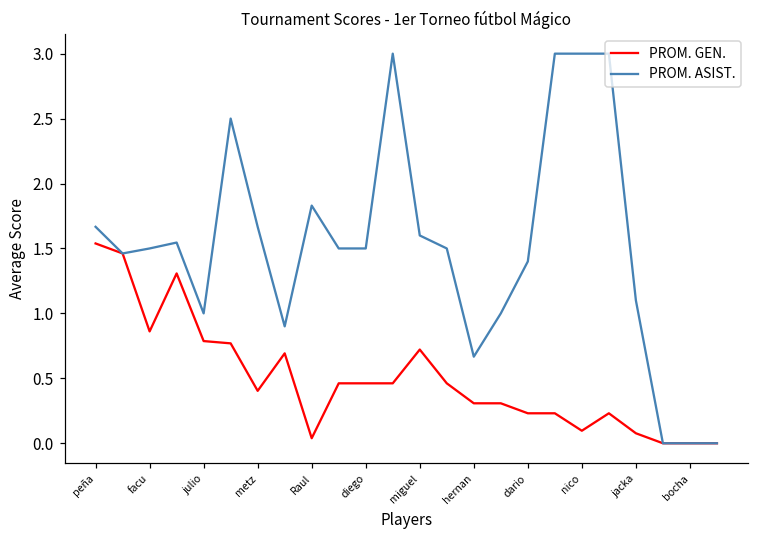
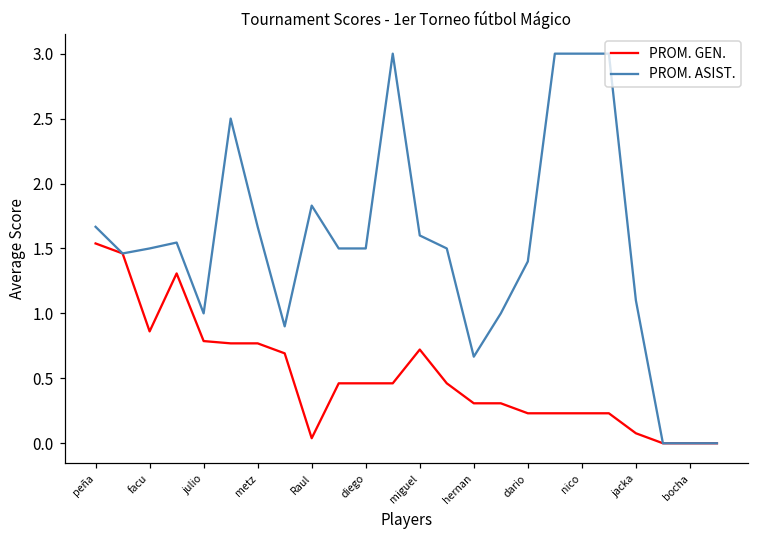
  {
    "PROM. GEN.": {
      "peña": 1.54,
      "facu": 0.86,
      "julio": 0.79,
-     "metz": 0.40,
+     "metz": 0.77,
      "Raul": 0.04,
      "diego": 0.46,
      "miguel": 0.72,
      "hernan": 0.31,
      "dario": 0.23,
-     "nico": 0.10,
+     "nico": 0.23,
      "jacka": 0.08
    },
    "PROM. ASIST.": {
      "peña": 1.67,
      "facu": 1.50,
      "julio": 1.00,
      "metz": 1.67,
      "Raul": 1.83,
      "diego": 1.50,
      "miguel": 1.60,
      "hernan": 0.67,
      "dario": 1.40,
      "nico": 3.00,
      "jacka": 1.10
    }
  }
